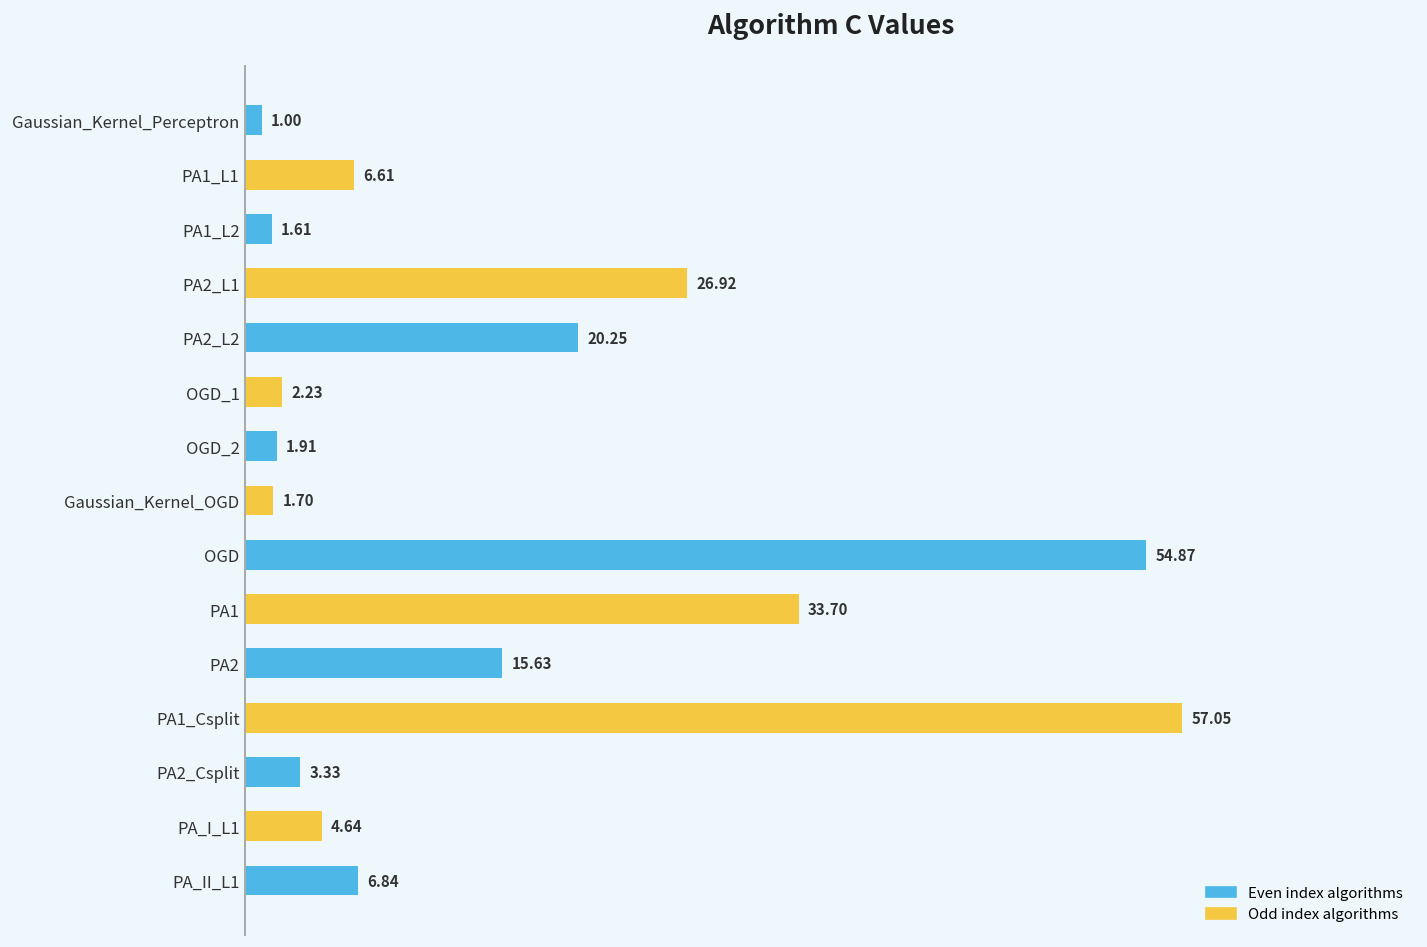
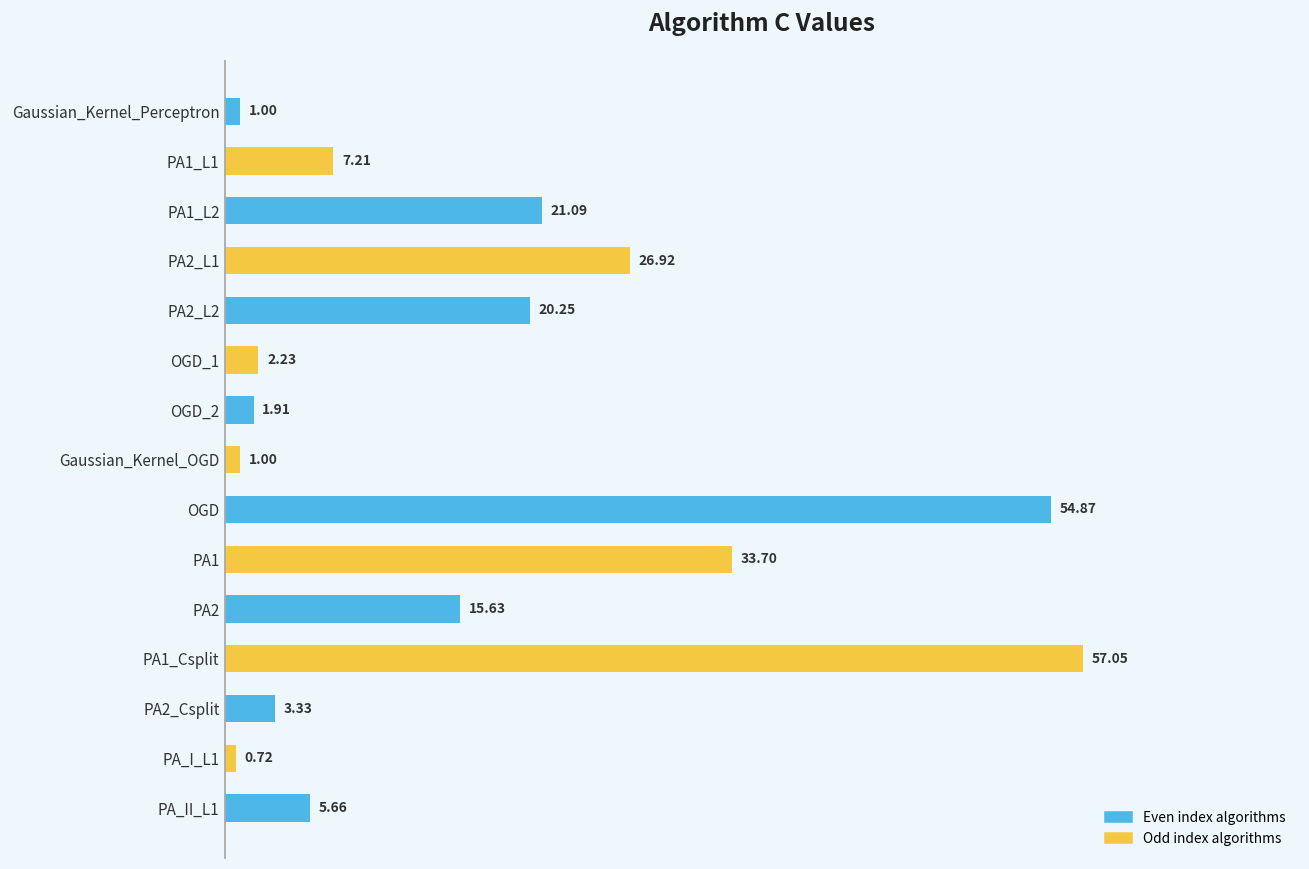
  {
    "Gaussian_Kernel_Perceptron": 1.00,
-   "PA1_L1": 6.61,
-   "PA1_L2": 1.61,
+   "PA1_L1": 7.21,
+   "PA1_L2": 21.09,
    "PA2_L1": 26.92,
    "PA2_L2": 20.25,
    "OGD_1": 2.23,
    "OGD_2": 1.91,
-   "Gaussian_Kernel_OGD": 1.70,
+   "Gaussian_Kernel_OGD": 1.00,
    "OGD": 54.87,
    "PA1": 33.70,
    "PA2": 15.63,
    "PA1_Csplit": 57.05,
    "PA2_Csplit": 3.33,
-   "PA_I_L1": 4.64,
-   "PA_II_L1": 6.84
+   "PA_I_L1": 0.72,
+   "PA_II_L1": 5.66
  }
